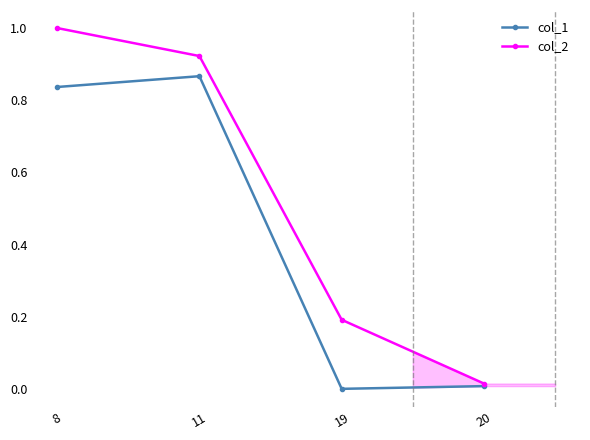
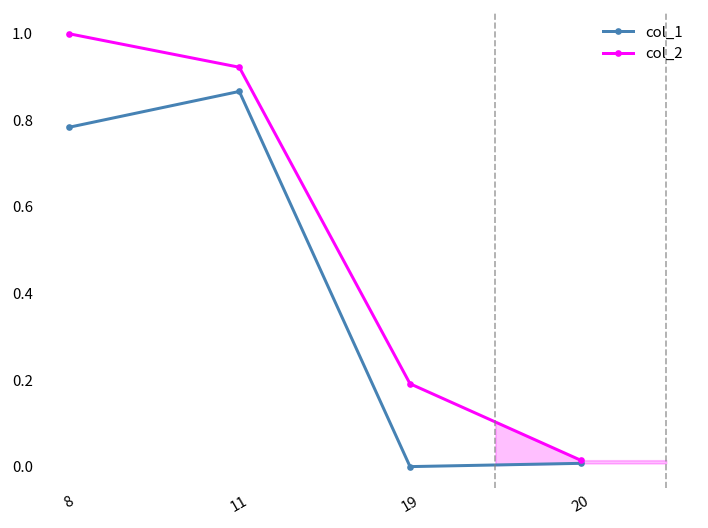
  {
    "col_1": {
-     "8": 0.84,
+     "8": 0.78,
      "11": 0.87,
      "19": 0.00,
      "20": 0.01
    }
  }
